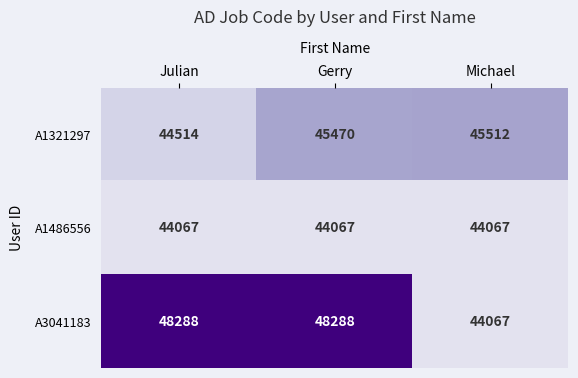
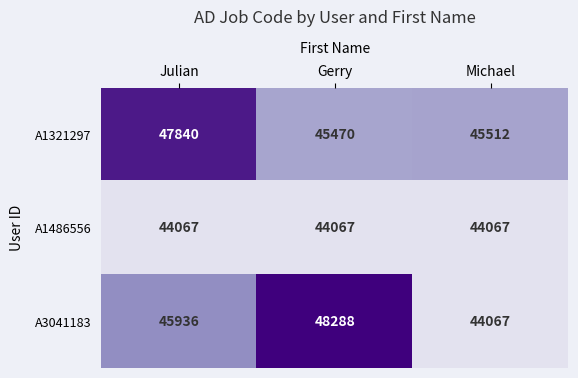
  {
    "A1321297": {
-     "Julian": 44514,
+     "Julian": 47840,
      "Gerry": 45470,
      "Michael": 45512
    },
    "A1486556": {
      "Julian": 44067,
      "Gerry": 44067,
      "Michael": 44067
    },
    "A3041183": {
-     "Julian": 48288,
+     "Julian": 45936,
      "Gerry": 48288,
      "Michael": 44067
    }
  }
